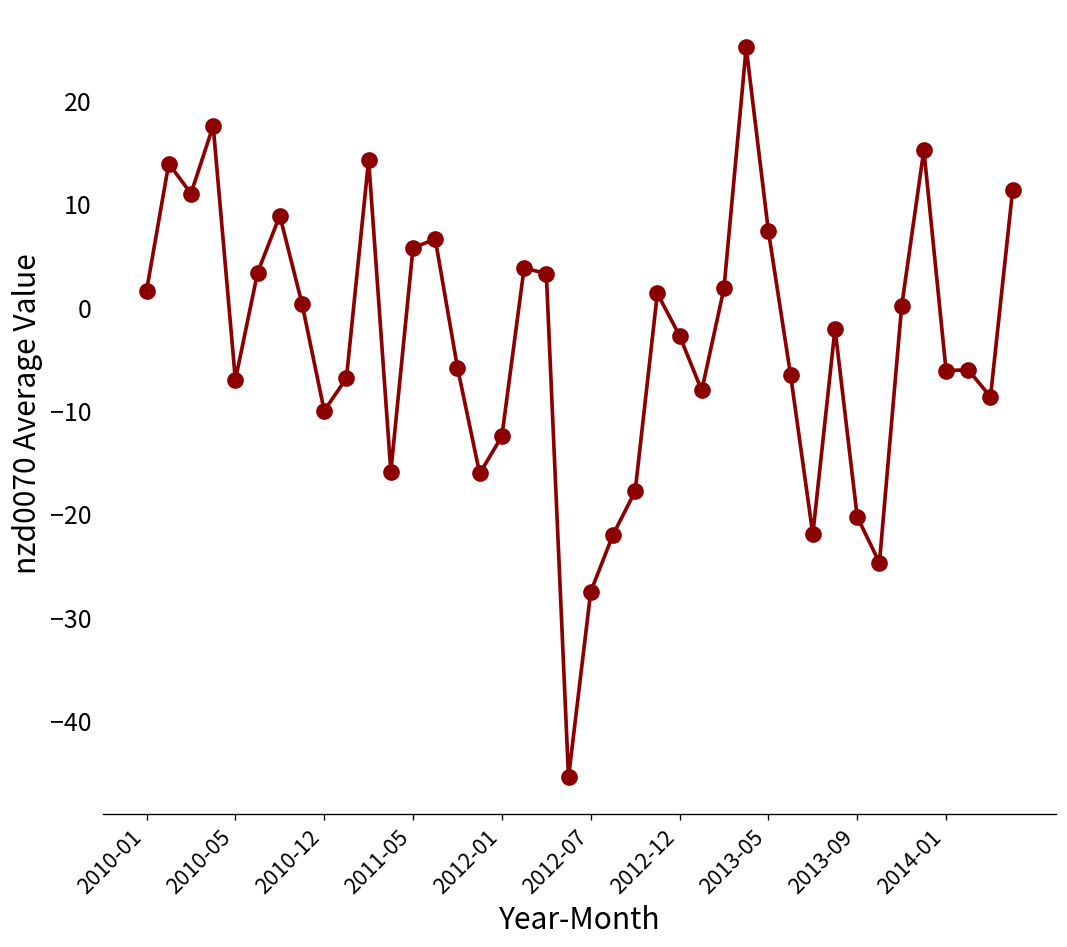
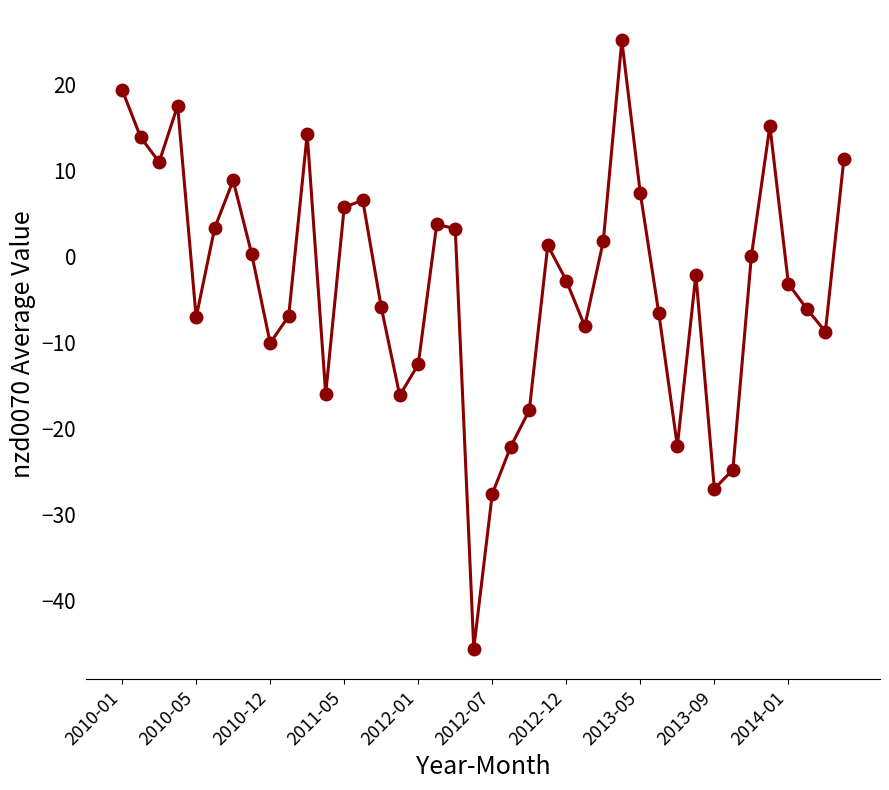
  {
-   "2010-01": 2,
+   "2010-01": 19,
    "2010-05": -7,
    "2010-12": -10,
    "2011-05": 6,
    "2012-01": -13,
    "2012-07": -28,
    "2012-12": -3,
    "2013-05": 7,
-   "2013-09": -20,
-   "2014-01": -6
+   "2013-09": -27,
+   "2014-01": -3
  }
